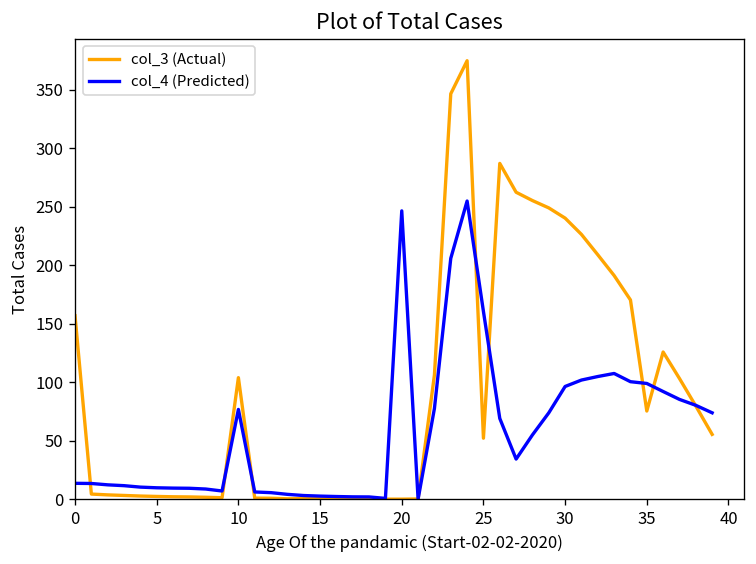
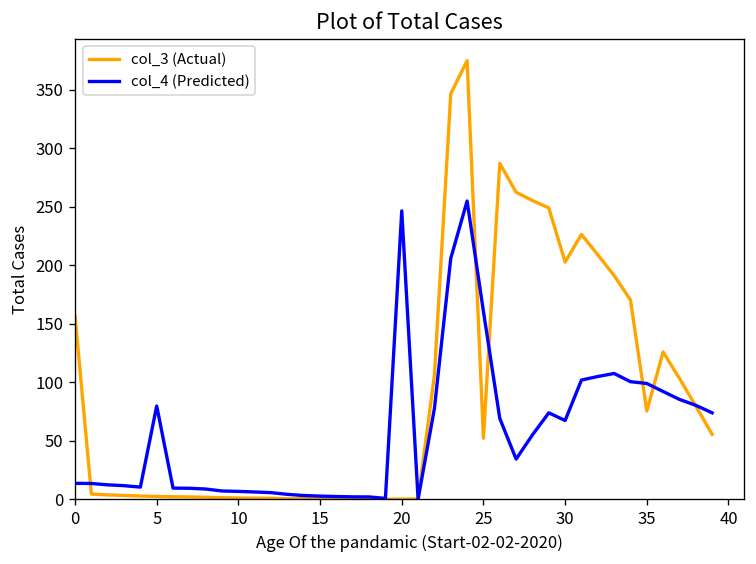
  {
    "col_3 (Actual)": {
      "0": 160,
      "5": 0,
-     "10": 100,
+     "10": 0,
      "20": 0,
      "25": 50,
-     "30": 240,
+     "30": 200,
      "35": 80
    },
    "col_4 (Predicted)": {
      "0": 10,
-     "5": 10,
-     "10": 80,
+     "5": 80,
+     "10": 10,
      "20": 250,
      "25": 160,
-     "30": 100,
+     "30": 70,
      "35": 100
    }
  }
